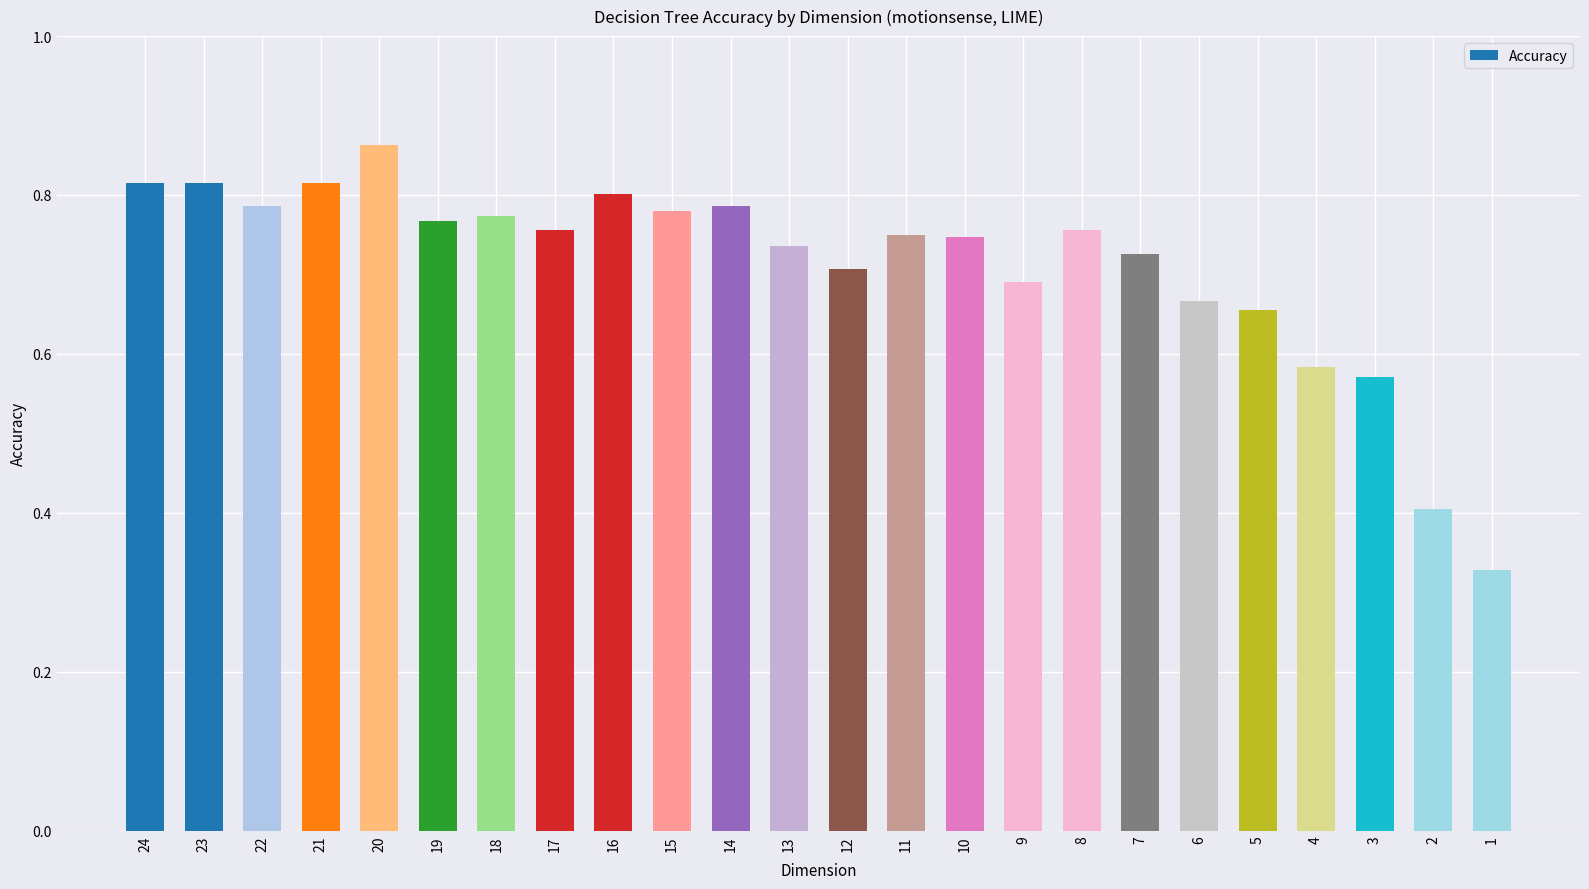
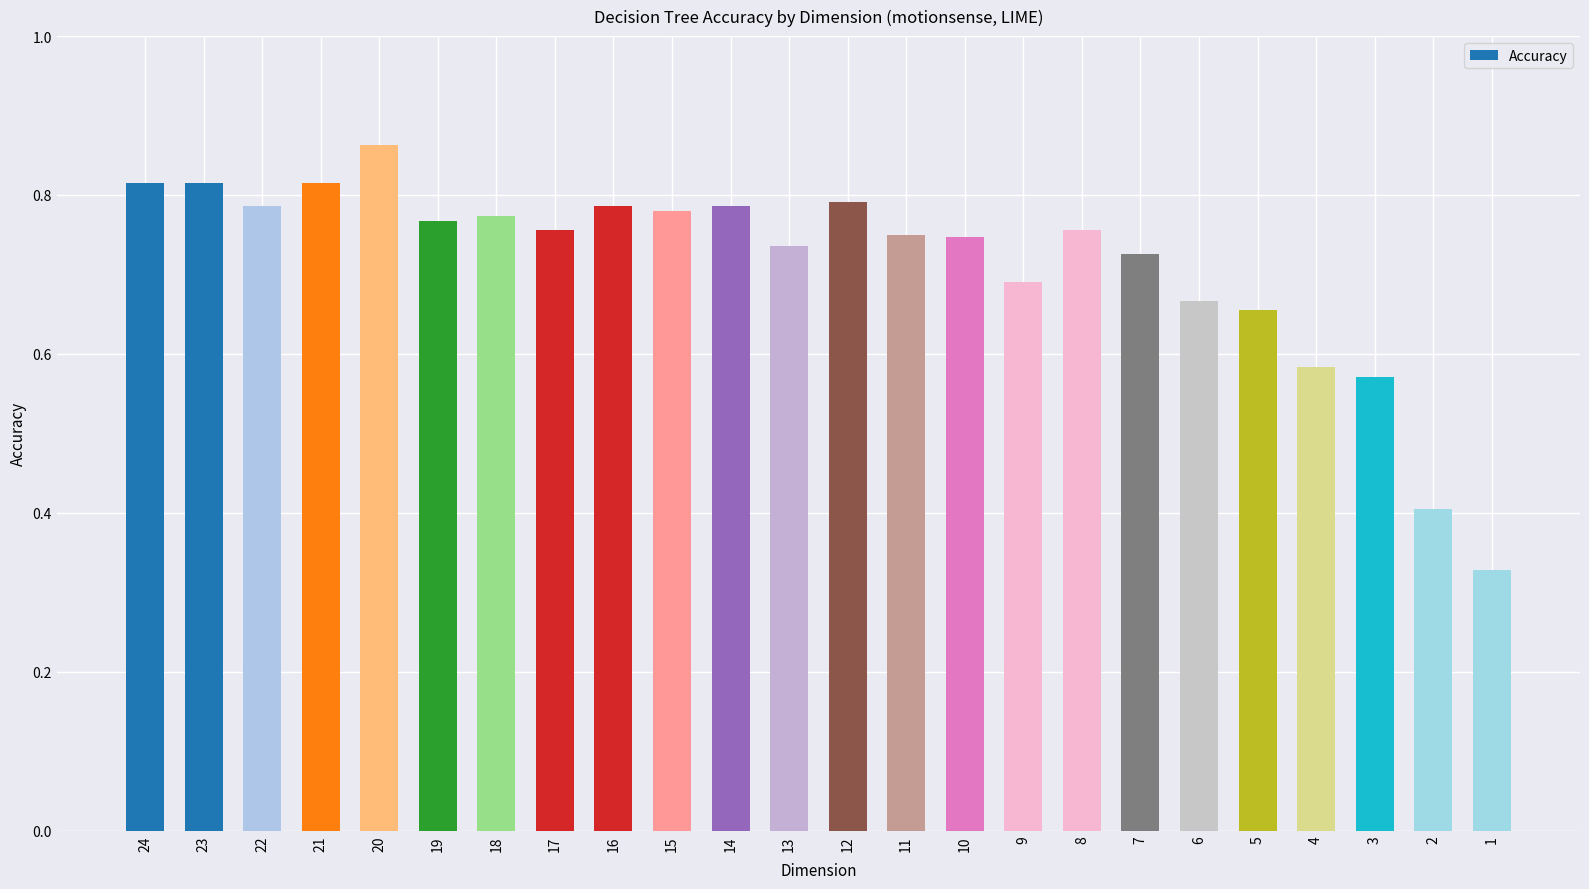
  {
    "24": 0.82,
    "23": 0.81,
    "22": 0.79,
    "21": 0.82,
    "20": 0.86,
    "19": 0.77,
    "18": 0.77,
    "17": 0.76,
-   "16": 0.80,
+   "16": 0.79,
    "15": 0.78,
    "14": 0.79,
    "13": 0.74,
-   "12": 0.71,
+   "12": 0.79,
    "11": 0.75,
    "10": 0.75,
    "9": 0.69,
    "8": 0.76,
    "7": 0.73,
    "6": 0.67,
    "5": 0.65,
    "4": 0.58,
    "3": 0.57,
    "2": 0.40,
    "1": 0.33
  }
